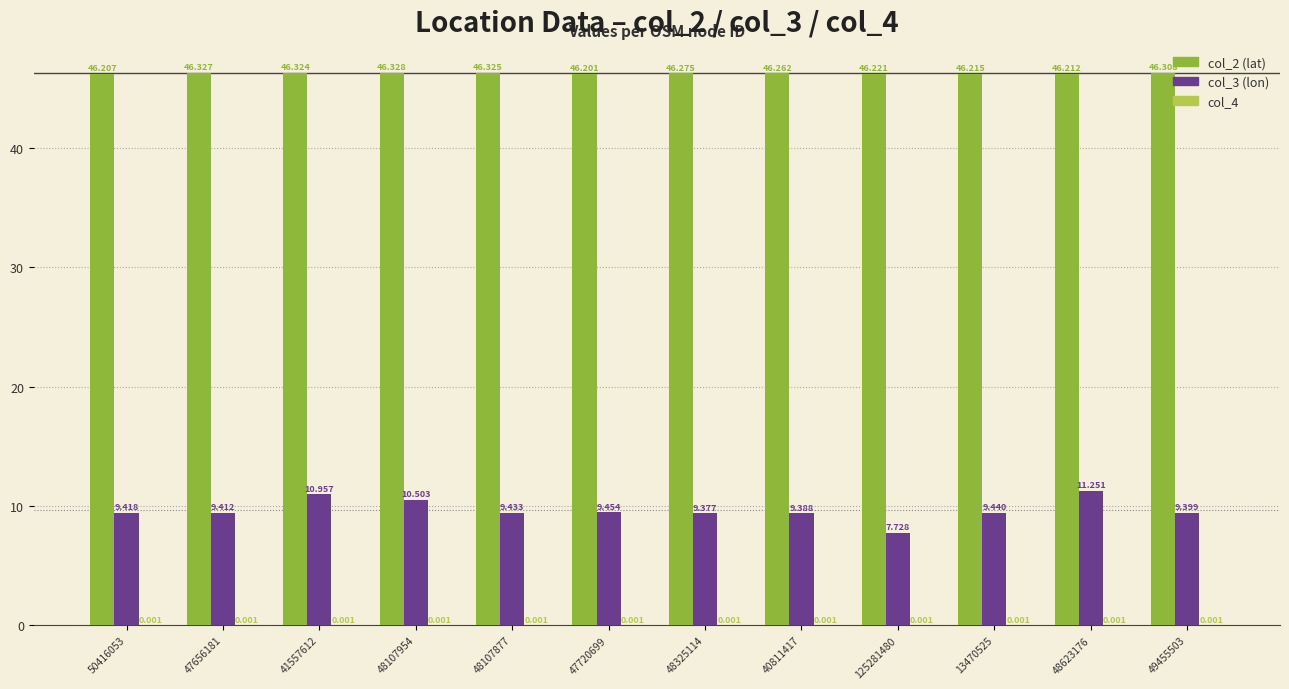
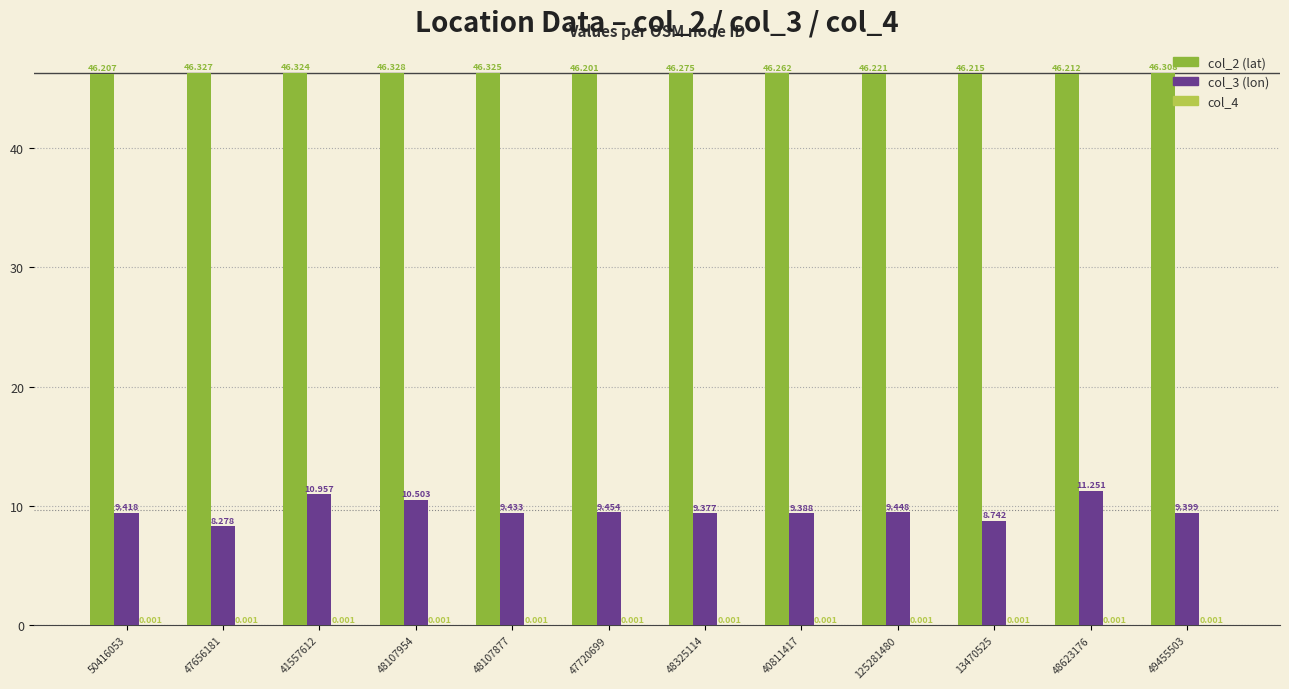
  {
    "col_3 (lon)": {
      "50416053": 9.418,
-     "47656181": 9.412,
+     "47656181": 8.278,
      "41557612": 10.957,
      "48107954": 10.503,
      "48107877": 9.433,
      "47720699": 9.454,
      "48325114": 9.377,
      "40811417": 9.388,
-     "125281480": 7.728,
-     "13470525": 9.440,
+     "125281480": 9.448,
+     "13470525": 8.742,
      "48623176": 11.251,
      "49455503": 9.399
    }
  }
